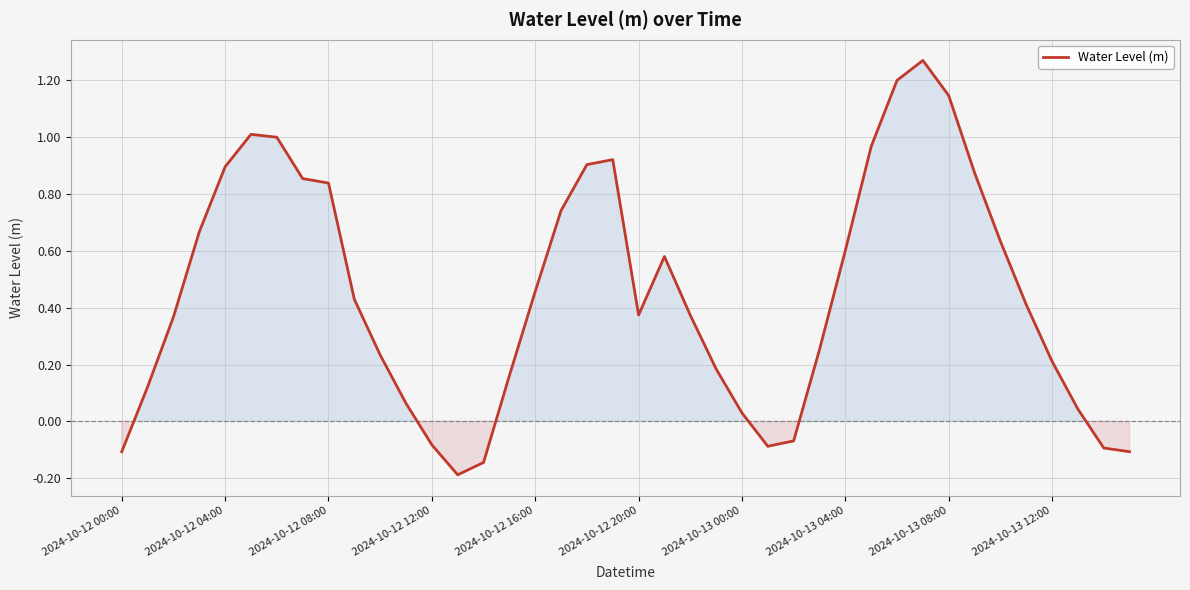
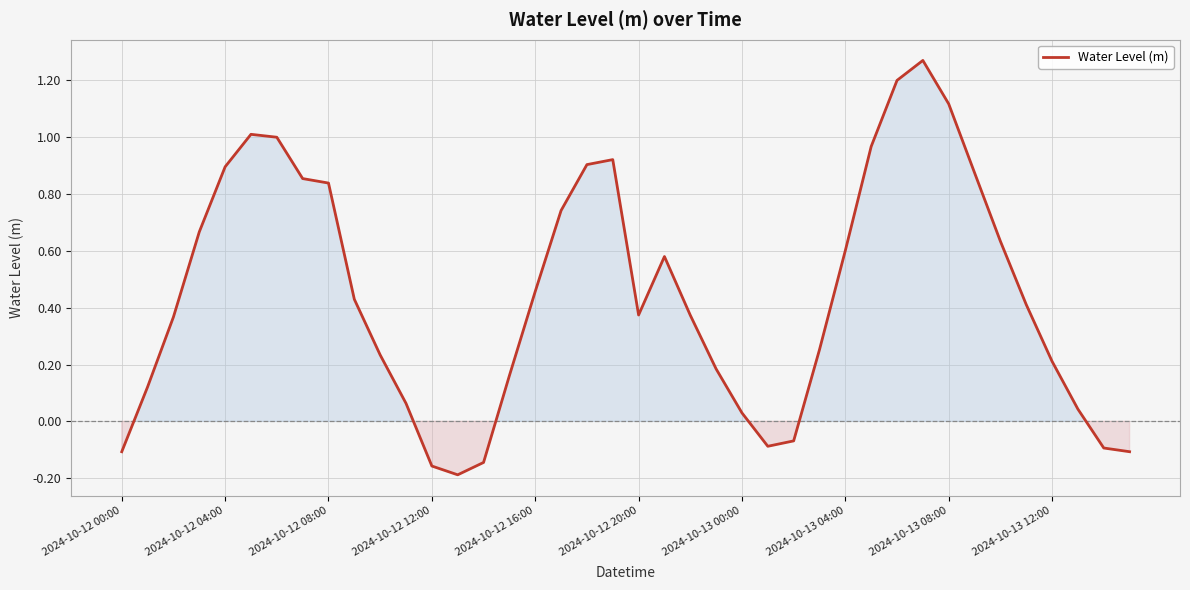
  {
    "2024-10-12 00:00": -0.11,
    "2024-10-12 04:00": 0.90,
    "2024-10-12 08:00": 0.84,
-   "2024-10-12 12:00": -0.08,
+   "2024-10-12 12:00": -0.16,
    "2024-10-12 16:00": 0.46,
    "2024-10-12 20:00": 0.37,
    "2024-10-13 00:00": 0.03,
    "2024-10-13 04:00": 0.60,
-   "2024-10-13 08:00": 1.15,
+   "2024-10-13 08:00": 1.12,
    "2024-10-13 12:00": 0.21
  }
